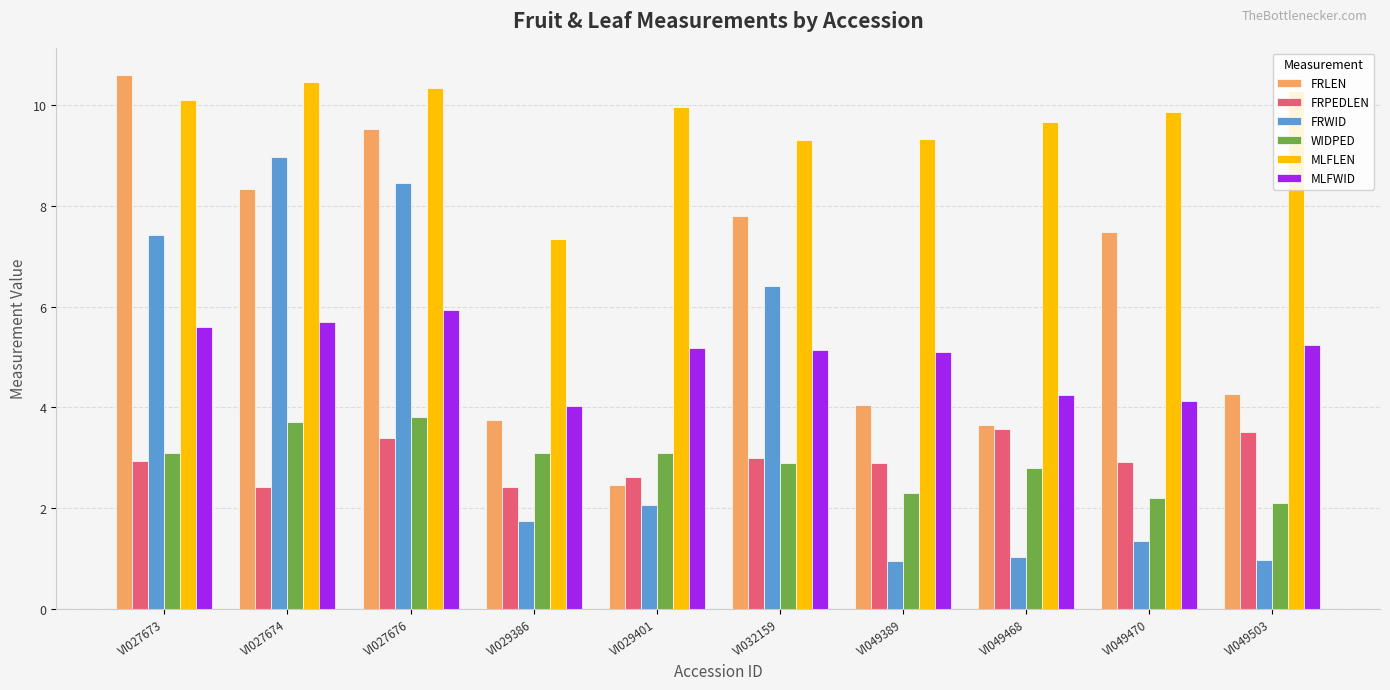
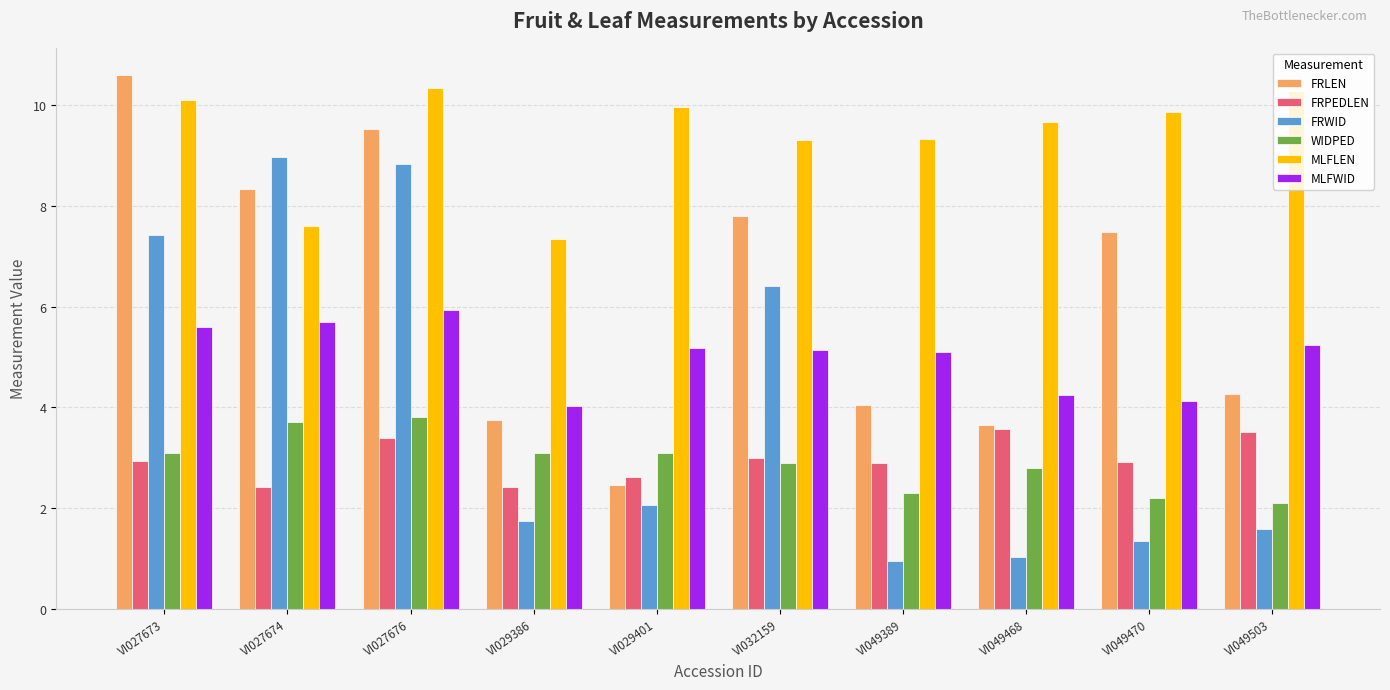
  {
    "FRLEN": {
      "VI027673": 10.6,
      "VI027674": 8.3,
      "VI027676": 9.5,
      "VI029386": 3.7,
      "VI029401": 2.5,
      "VI032159": 7.8,
      "VI049389": 4.0,
      "VI049468": 3.7,
      "VI049470": 7.5,
      "VI049503": 4.3
    },
    "FRPEDLEN": {
      "VI027673": 2.9,
      "VI027674": 2.4,
      "VI027676": 3.4,
      "VI029386": 2.4,
      "VI029401": 2.6,
      "VI032159": 3.0,
      "VI049389": 2.9,
      "VI049468": 3.6,
      "VI049470": 2.9,
      "VI049503": 3.5
    },
    "FRWID": {
      "VI027673": 7.4,
      "VI027674": 9.0,
-     "VI027676": 8.5,
+     "VI027676": 8.8,
      "VI029386": 1.7,
      "VI029401": 2.1,
      "VI032159": 6.4,
      "VI049389": 1.0,
      "VI049468": 1.0,
      "VI049470": 1.4,
-     "VI049503": 1.0
+     "VI049503": 1.6
    },
    "WIDPED": {
      "VI027673": 3.1,
      "VI027674": 3.7,
      "VI027676": 3.8,
      "VI029386": 3.1,
      "VI029401": 3.1,
      "VI032159": 2.9,
      "VI049389": 2.3,
      "VI049468": 2.8,
      "VI049470": 2.2,
      "VI049503": 2.1
    },
    "MLFLEN": {
      "VI027673": 10.1,
-     "VI027674": 10.5,
+     "VI027674": 7.6,
      "VI027676": 10.3,
      "VI029386": 7.3,
      "VI029401": 10.0,
      "VI032159": 9.3,
      "VI049389": 9.3,
      "VI049468": 9.7,
      "VI049470": 9.9
    },
    "MLFWID": {
      "VI027673": 5.6,
      "VI027674": 5.7,
      "VI027676": 5.9,
      "VI029386": 4.0,
      "VI029401": 5.2,
      "VI032159": 5.1,
      "VI049389": 5.1,
      "VI049468": 4.2,
      "VI049470": 4.1,
      "VI049503": 5.2
    }
  }
